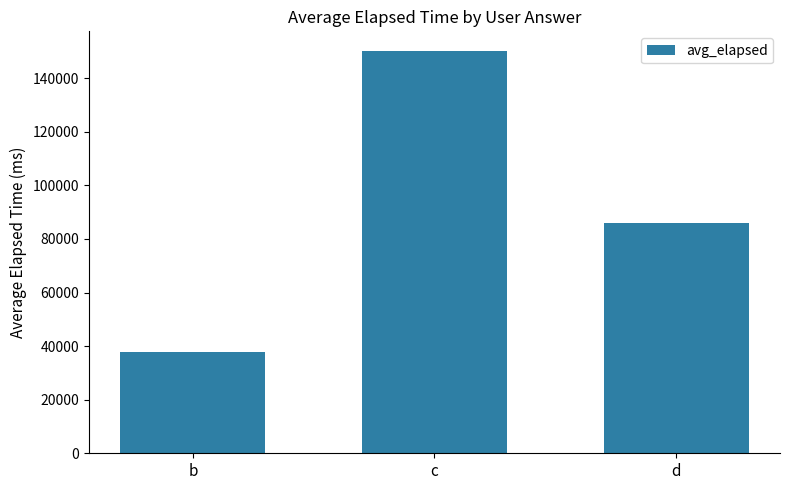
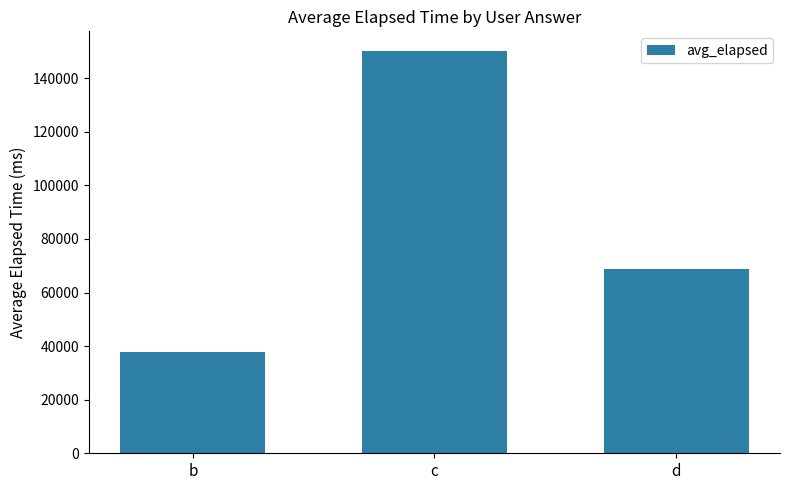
  {
    "b": 38000,
    "c": 150000,
-   "d": 86000
+   "d": 69000
  }
